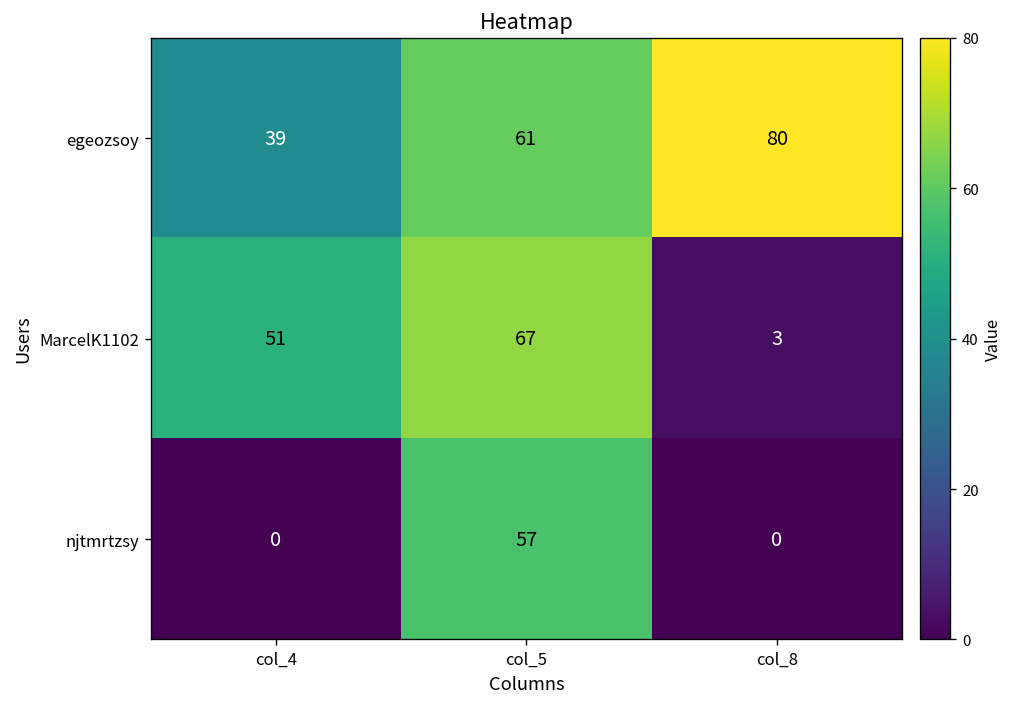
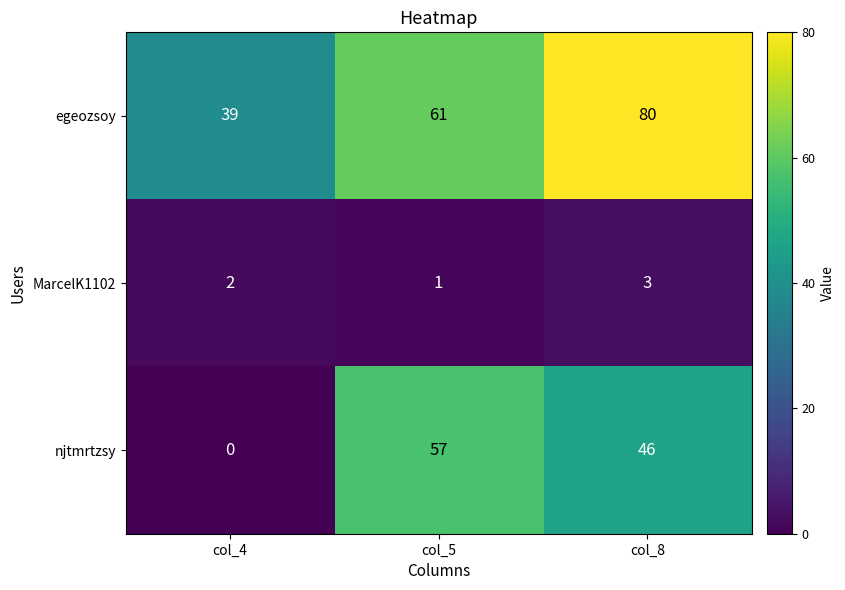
  {
    "egeozsoy": {
      "col_4": 39,
      "col_5": 61,
      "col_8": 80
    },
    "MarcelK1102": {
-     "col_4": 51,
-     "col_5": 67,
+     "col_4": 2,
+     "col_5": 1,
      "col_8": 3
    },
    "njtmrtzsy": {
      "col_4": 0,
      "col_5": 57,
-     "col_8": 0
+     "col_8": 46
    }
  }
